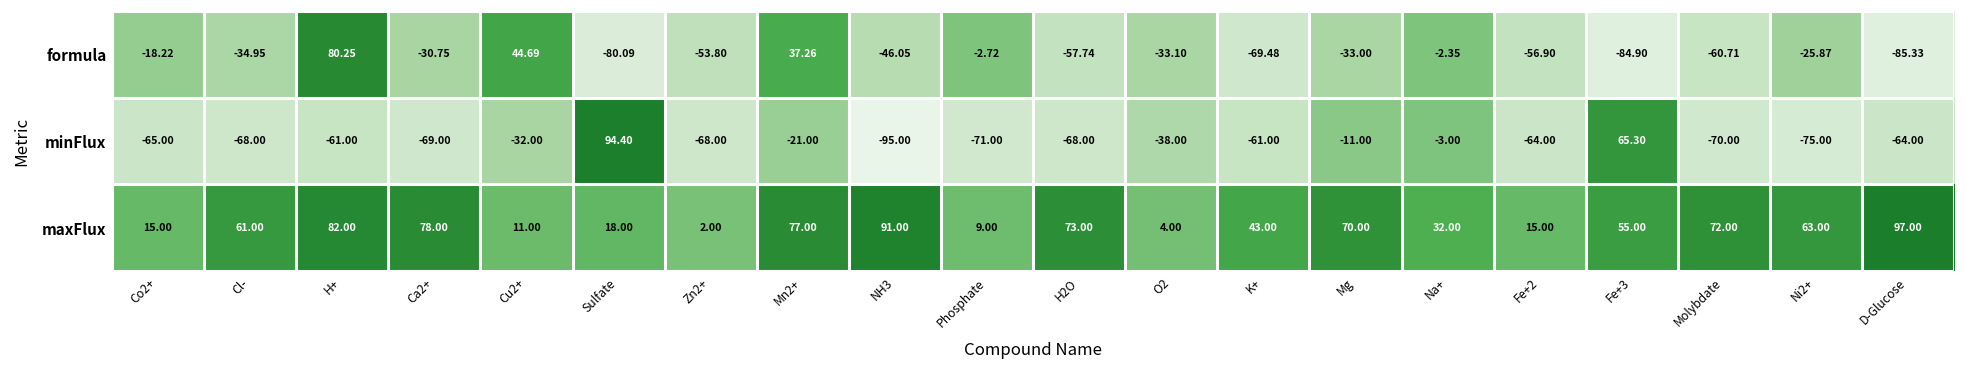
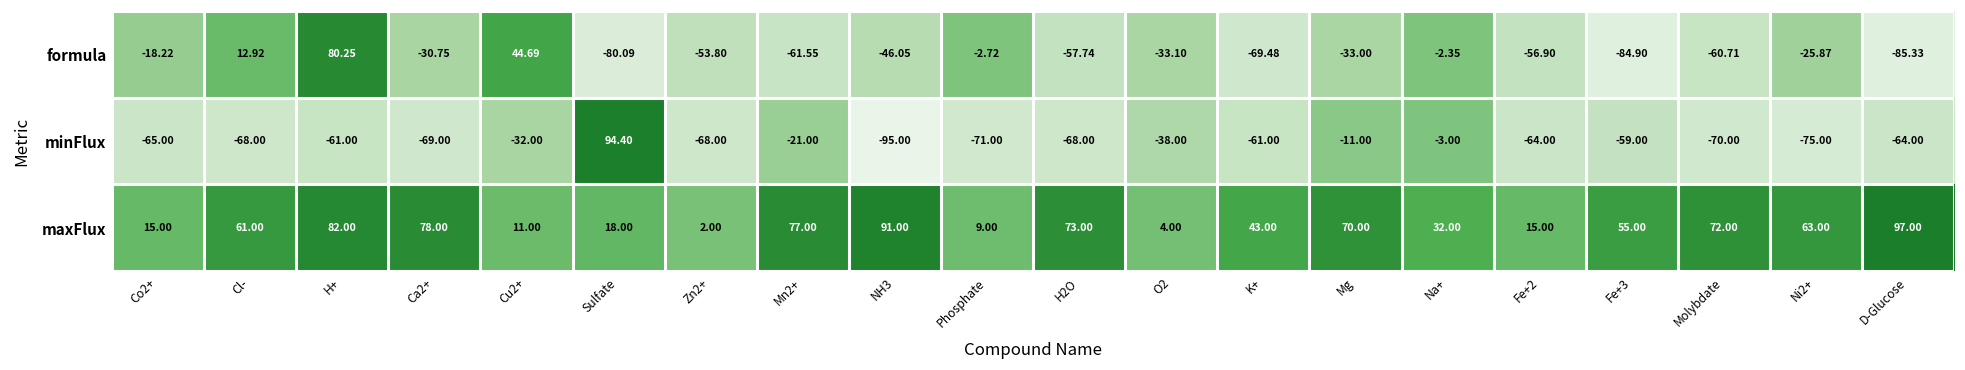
  {
    "formula": {
      "Co2+": -18.22,
-     "Cl-": -34.95,
+     "Cl-": 12.92,
      "H+": 80.25,
      "Ca2+": -30.75,
      "Cu2+": 44.69,
      "Sulfate": -80.09,
      "Zn2+": -53.80,
-     "Mn2+": 37.26,
+     "Mn2+": -61.55,
      "NH3": -46.05,
      "Phosphate": -2.72,
      "H2O": -57.74,
      "O2": -33.10,
      "K+": -69.48,
      "Mg": -33.00,
      "Na+": -2.35,
      "Fe+2": -56.90,
      "Fe+3": -84.90,
      "Molybdate": -60.71,
      "Ni2+": -25.87,
      "D-Glucose": -85.33
    },
    "minFlux": {
      "Co2+": -65.00,
      "Cl-": -68.00,
      "H+": -61.00,
      "Ca2+": -69.00,
      "Cu2+": -32.00,
      "Sulfate": 94.40,
      "Zn2+": -68.00,
      "Mn2+": -21.00,
      "NH3": -95.00,
      "Phosphate": -71.00,
      "H2O": -68.00,
      "O2": -38.00,
      "K+": -61.00,
      "Mg": -11.00,
      "Na+": -3.00,
      "Fe+2": -64.00,
-     "Fe+3": 65.30,
+     "Fe+3": -59.00,
      "Molybdate": -70.00,
      "Ni2+": -75.00,
      "D-Glucose": -64.00
    },
    "maxFlux": {
      "Co2+": 15.00,
      "Cl-": 61.00,
      "H+": 82.00,
      "Ca2+": 78.00,
      "Cu2+": 11.00,
      "Sulfate": 18.00,
      "Zn2+": 2.00,
      "Mn2+": 77.00,
      "NH3": 91.00,
      "Phosphate": 9.00,
      "H2O": 73.00,
      "O2": 4.00,
      "K+": 43.00,
      "Mg": 70.00,
      "Na+": 32.00,
      "Fe+2": 15.00,
      "Fe+3": 55.00,
      "Molybdate": 72.00,
      "Ni2+": 63.00,
      "D-Glucose": 97.00
    }
  }
